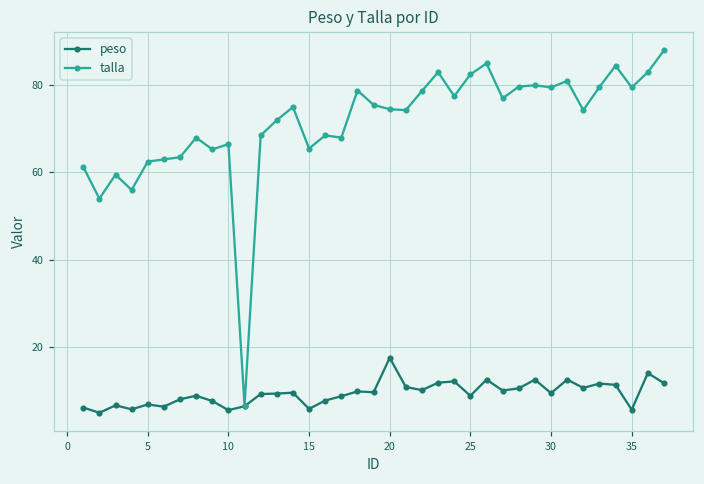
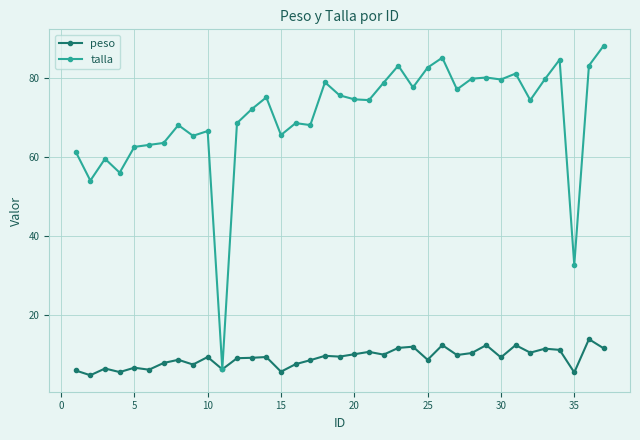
  {
    "peso": {
      "5": 7,
-     "10": 6,
+     "10": 10,
      "15": 6,
-     "20": 18,
+     "20": 10,
      "25": 9,
      "30": 9,
      "35": 6
    },
    "talla": {
      "5": 63,
      "10": 67,
      "15": 66,
      "20": 75,
      "25": 83,
      "30": 80,
-     "35": 80
+     "35": 33
    }
  }
